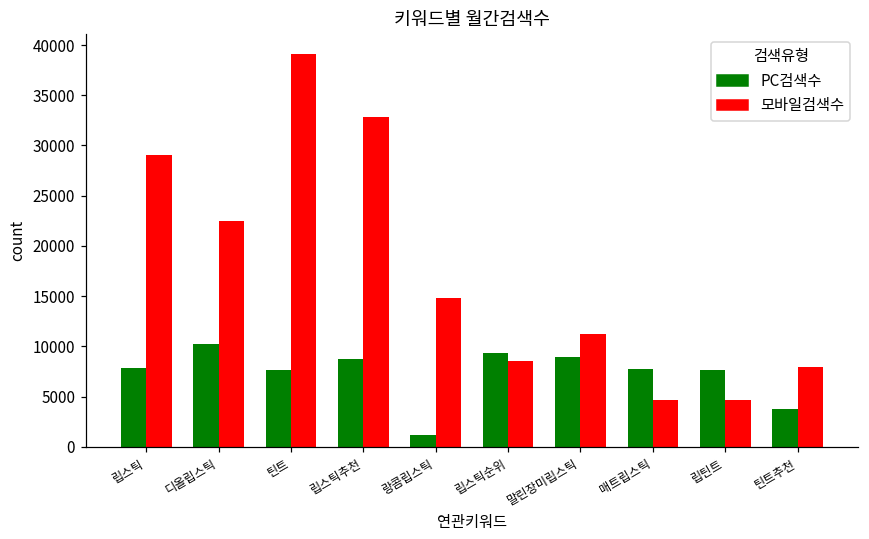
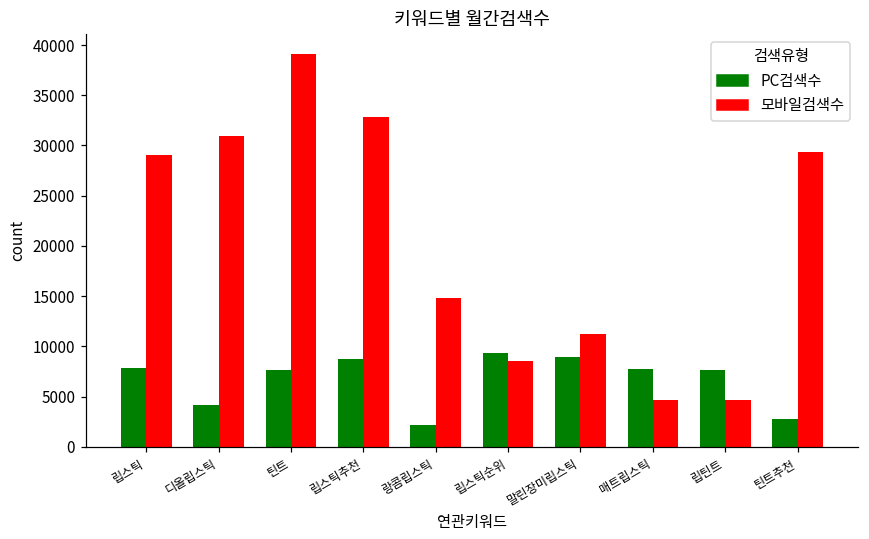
  {
    "PC검색수": {
      "립스틱": 8000,
-     "디올립스틱": 10000,
+     "디올립스틱": 4000,
      "틴트": 8000,
      "립스틱추천": 9000,
-     "랑콤립스틱": 1000,
+     "랑콤립스틱": 2000,
      "립스틱순위": 9000,
      "말린장미립스틱": 9000,
      "매트립스틱": 8000,
      "립틴트": 8000,
-     "틴트추천": 4000
+     "틴트추천": 3000
    },
    "모바일검색수": {
      "립스틱": 29000,
-     "디올립스틱": 23000,
+     "디올립스틱": 31000,
      "틴트": 39000,
      "립스틱추천": 33000,
      "랑콤립스틱": 15000,
      "립스틱순위": 9000,
      "말린장미립스틱": 11000,
      "매트립스틱": 5000,
      "립틴트": 5000,
-     "틴트추천": 8000
+     "틴트추천": 29000
    }
  }
